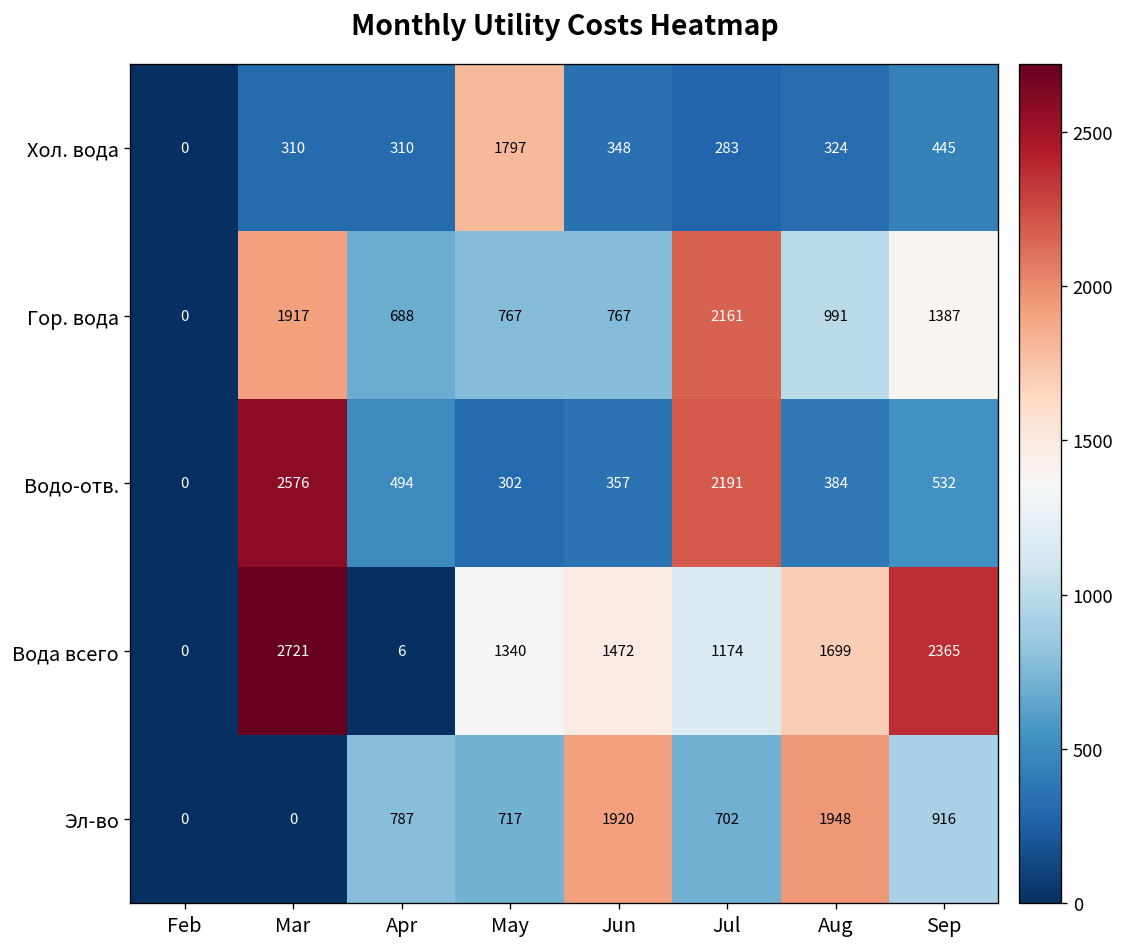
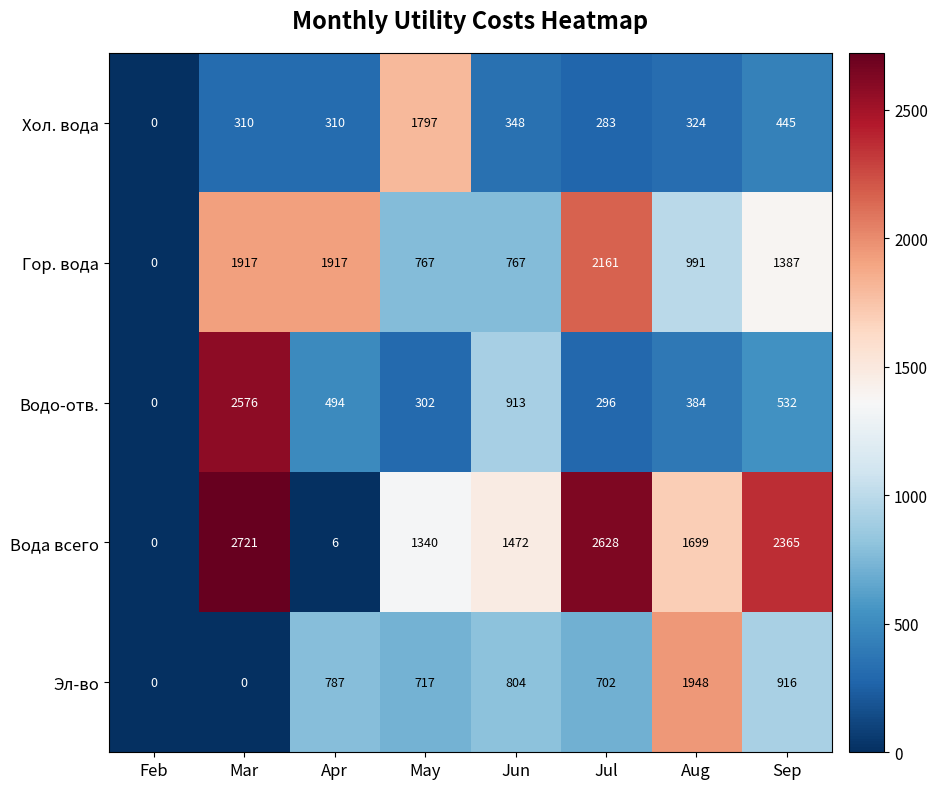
  {
    "Хол. вода": {
      "Feb": 0,
      "Mar": 310,
      "Apr": 310,
      "May": 1797,
      "Jun": 348,
      "Jul": 283,
      "Aug": 324,
      "Sep": 445
    },
    "Гор. вода": {
      "Feb": 0,
      "Mar": 1917,
-     "Apr": 688,
+     "Apr": 1917,
      "May": 767,
      "Jun": 767,
      "Jul": 2161,
      "Aug": 991,
      "Sep": 1387
    },
    "Водо-отв.": {
      "Feb": 0,
      "Mar": 2576,
      "Apr": 494,
      "May": 302,
-     "Jun": 357,
-     "Jul": 2191,
+     "Jun": 913,
+     "Jul": 296,
      "Aug": 384,
      "Sep": 532
    },
    "Вода всего": {
      "Feb": 0,
      "Mar": 2721,
      "Apr": 6,
      "May": 1340,
      "Jun": 1472,
-     "Jul": 1174,
+     "Jul": 2628,
      "Aug": 1699,
      "Sep": 2365
    },
    "Эл-во": {
      "Feb": 0,
      "Mar": 0,
      "Apr": 787,
      "May": 717,
-     "Jun": 1920,
+     "Jun": 804,
      "Jul": 702,
      "Aug": 1948,
      "Sep": 916
    }
  }
